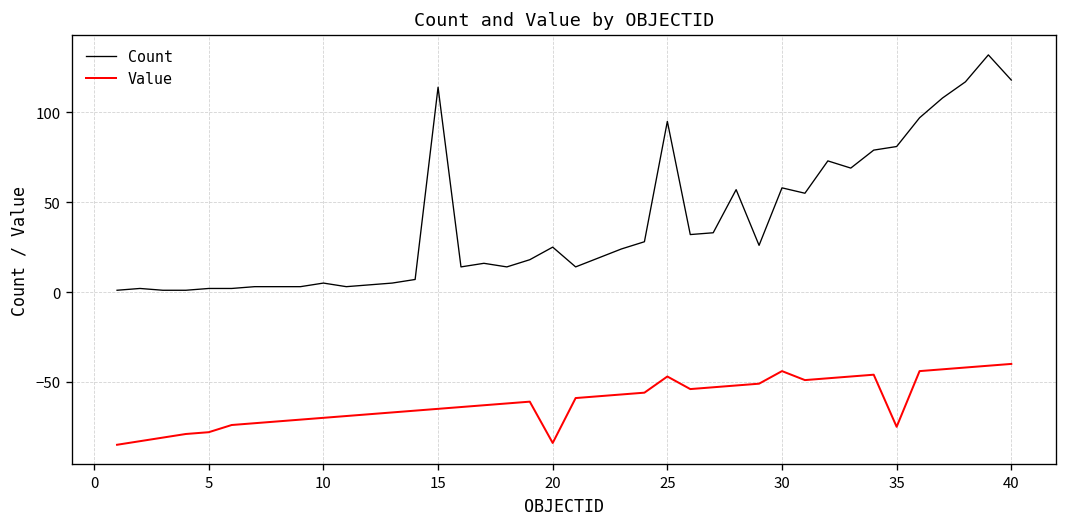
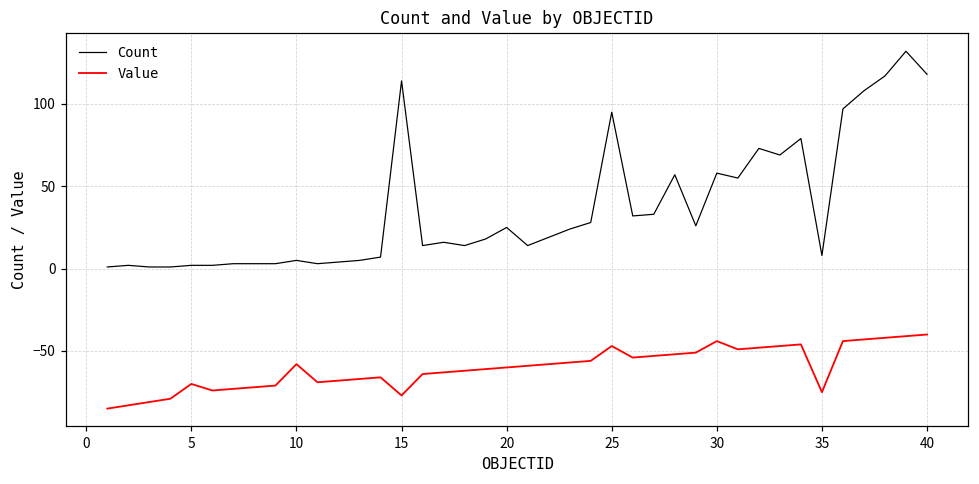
  {
    "Count": {
      "5": 2,
      "10": 5,
      "15": 114,
      "20": 25,
      "25": 95,
      "30": 58,
-     "35": 81,
+     "35": 8,
      "40": 118
    },
    "Value": {
-     "5": -78,
-     "10": -70,
-     "15": -65,
-     "20": -84,
+     "5": -70,
+     "10": -58,
+     "15": -77,
+     "20": -60,
      "25": -47,
      "30": -44,
      "35": -75,
      "40": -40
    }
  }
